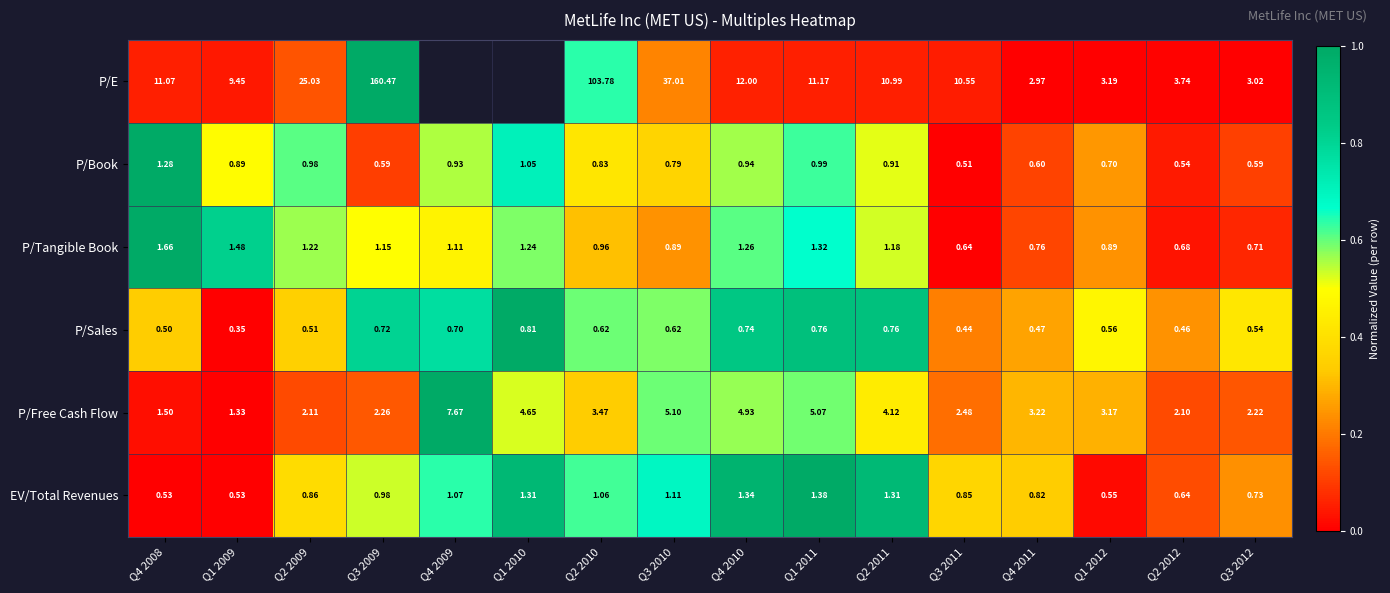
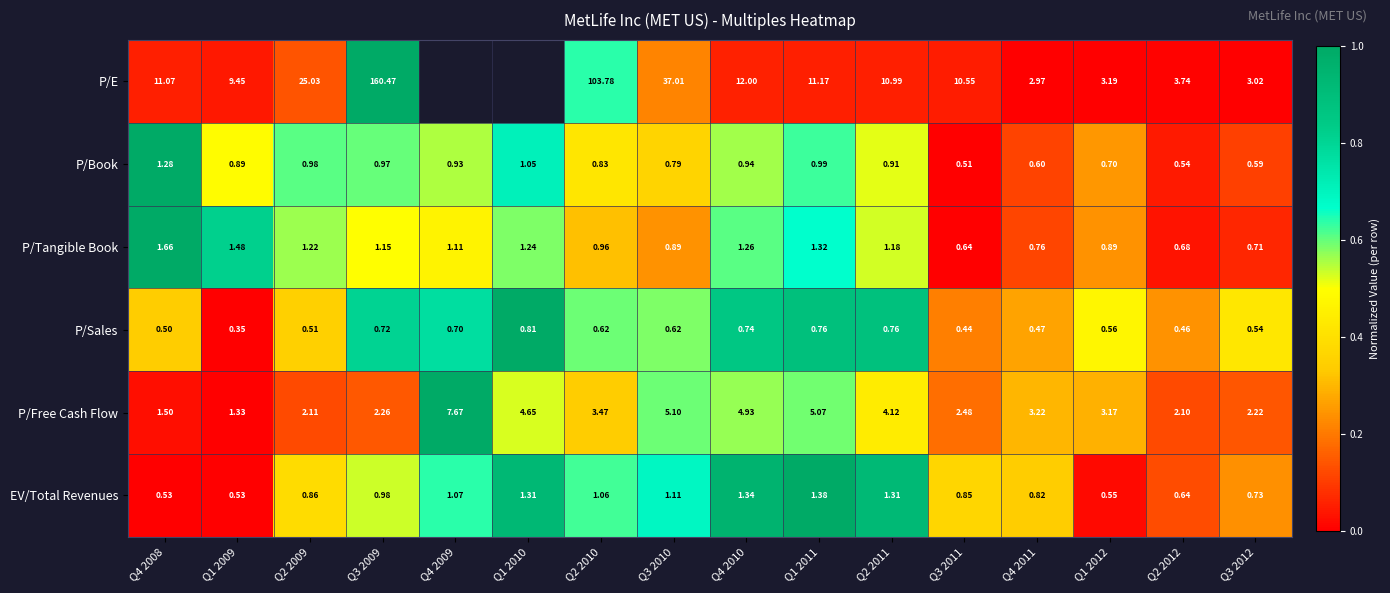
  {
    "P/E": {
      "Q4 2008": 11.07,
      "Q1 2009": 9.45,
      "Q2 2009": 25.03,
      "Q3 2009": 160.47,
      "Q2 2010": 103.78,
      "Q3 2010": 37.01,
      "Q4 2010": 12.00,
      "Q1 2011": 11.17,
      "Q2 2011": 10.99,
      "Q3 2011": 10.55,
      "Q4 2011": 2.97,
      "Q1 2012": 3.19,
      "Q2 2012": 3.74,
      "Q3 2012": 3.02
    },
    "P/Book": {
      "Q4 2008": 1.28,
      "Q1 2009": 0.89,
      "Q2 2009": 0.98,
-     "Q3 2009": 0.59,
+     "Q3 2009": 0.97,
      "Q4 2009": 0.93,
      "Q1 2010": 1.05,
      "Q2 2010": 0.83,
      "Q3 2010": 0.79,
      "Q4 2010": 0.94,
      "Q1 2011": 0.99,
      "Q2 2011": 0.91,
      "Q3 2011": 0.51,
      "Q4 2011": 0.60,
      "Q1 2012": 0.70,
      "Q2 2012": 0.54,
      "Q3 2012": 0.59
    },
    "P/Tangible Book": {
      "Q4 2008": 1.66,
      "Q1 2009": 1.48,
      "Q2 2009": 1.22,
      "Q3 2009": 1.15,
      "Q4 2009": 1.11,
      "Q1 2010": 1.24,
      "Q2 2010": 0.96,
      "Q3 2010": 0.89,
      "Q4 2010": 1.26,
      "Q1 2011": 1.32,
      "Q2 2011": 1.18,
      "Q3 2011": 0.64,
      "Q4 2011": 0.76,
      "Q1 2012": 0.89,
      "Q2 2012": 0.68,
      "Q3 2012": 0.71
    },
    "P/Sales": {
      "Q4 2008": 0.50,
      "Q1 2009": 0.35,
      "Q2 2009": 0.51,
      "Q3 2009": 0.72,
      "Q4 2009": 0.70,
      "Q1 2010": 0.81,
      "Q2 2010": 0.62,
      "Q3 2010": 0.62,
      "Q4 2010": 0.74,
      "Q1 2011": 0.76,
      "Q2 2011": 0.76,
      "Q3 2011": 0.44,
      "Q4 2011": 0.47,
      "Q1 2012": 0.56,
      "Q2 2012": 0.46,
      "Q3 2012": 0.54
    },
    "P/Free Cash Flow": {
      "Q4 2008": 1.50,
      "Q1 2009": 1.33,
      "Q2 2009": 2.11,
      "Q3 2009": 2.26,
      "Q4 2009": 7.67,
      "Q1 2010": 4.65,
      "Q2 2010": 3.47,
      "Q3 2010": 5.10,
      "Q4 2010": 4.93,
      "Q1 2011": 5.07,
      "Q2 2011": 4.12,
      "Q3 2011": 2.48,
      "Q4 2011": 3.22,
      "Q1 2012": 3.17,
      "Q2 2012": 2.10,
      "Q3 2012": 2.22
    },
    "EV/Total Revenues": {
      "Q4 2008": 0.53,
      "Q1 2009": 0.53,
      "Q2 2009": 0.86,
      "Q3 2009": 0.98,
      "Q4 2009": 1.07,
      "Q1 2010": 1.31,
      "Q2 2010": 1.06,
      "Q3 2010": 1.11,
      "Q4 2010": 1.34,
      "Q1 2011": 1.38,
      "Q2 2011": 1.31,
      "Q3 2011": 0.85,
      "Q4 2011": 0.82,
      "Q1 2012": 0.55,
      "Q2 2012": 0.64,
      "Q3 2012": 0.73
    }
  }
